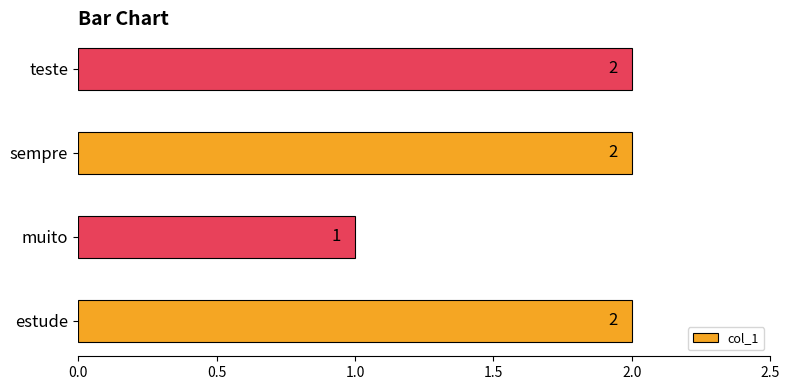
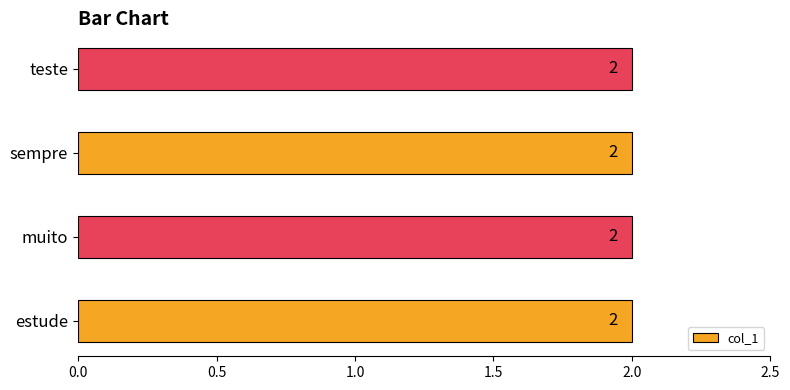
  {
    "teste": 2,
    "sempre": 2,
-   "muito": 1,
+   "muito": 2,
    "estude": 2
  }
